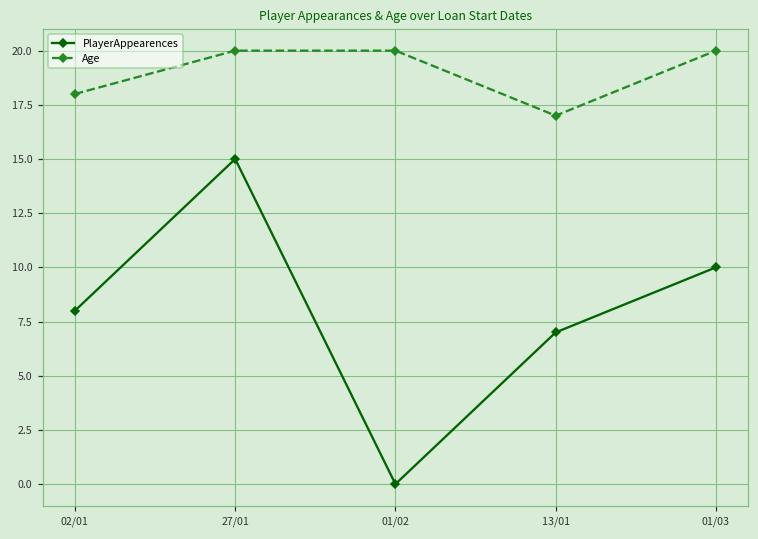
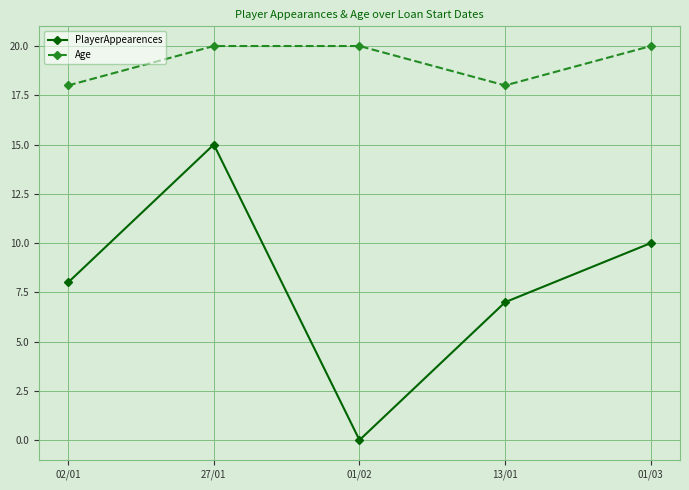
  {
    "PlayerAppearences": {
      "02/01": 8,
      "27/01": 15,
      "01/02": 0,
      "13/01": 7,
      "01/03": 10
    },
    "Age": {
      "02/01": 18,
      "27/01": 20,
      "01/02": 20,
-     "13/01": 17,
+     "13/01": 18,
      "01/03": 20
    }
  }
